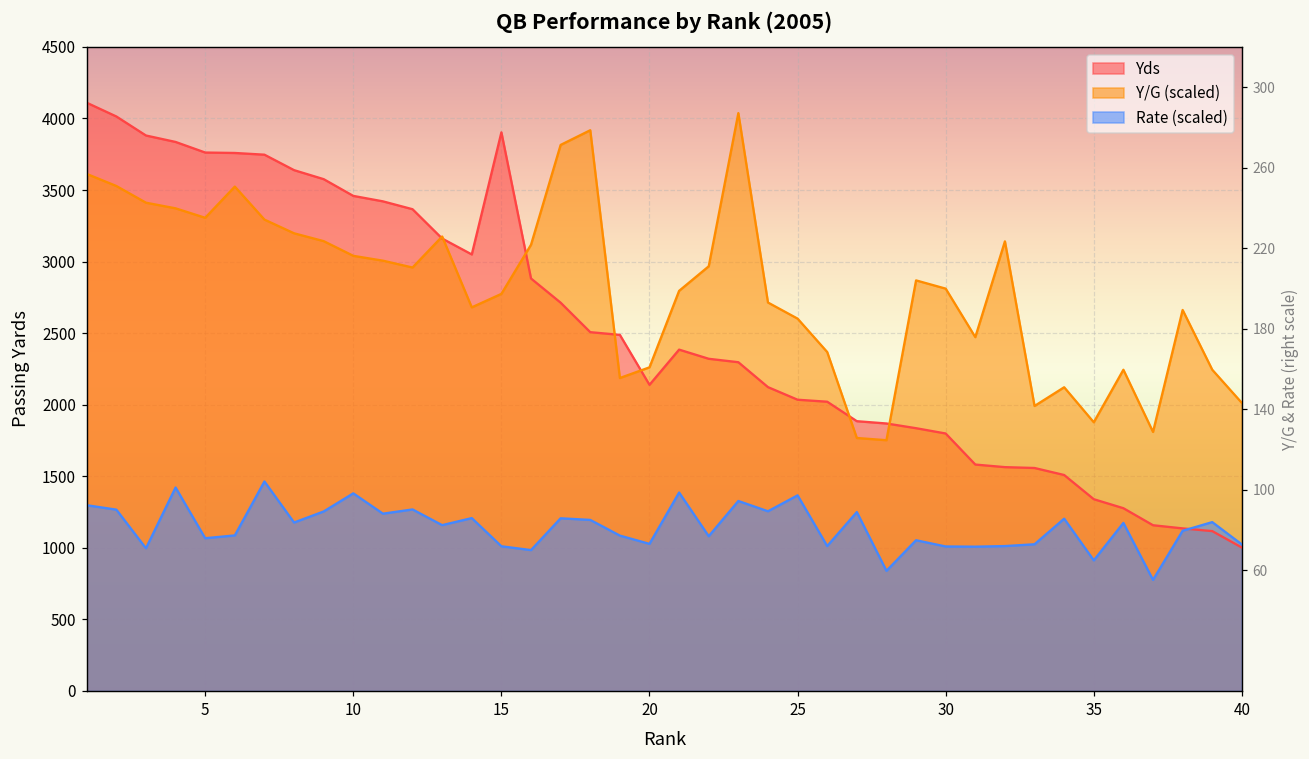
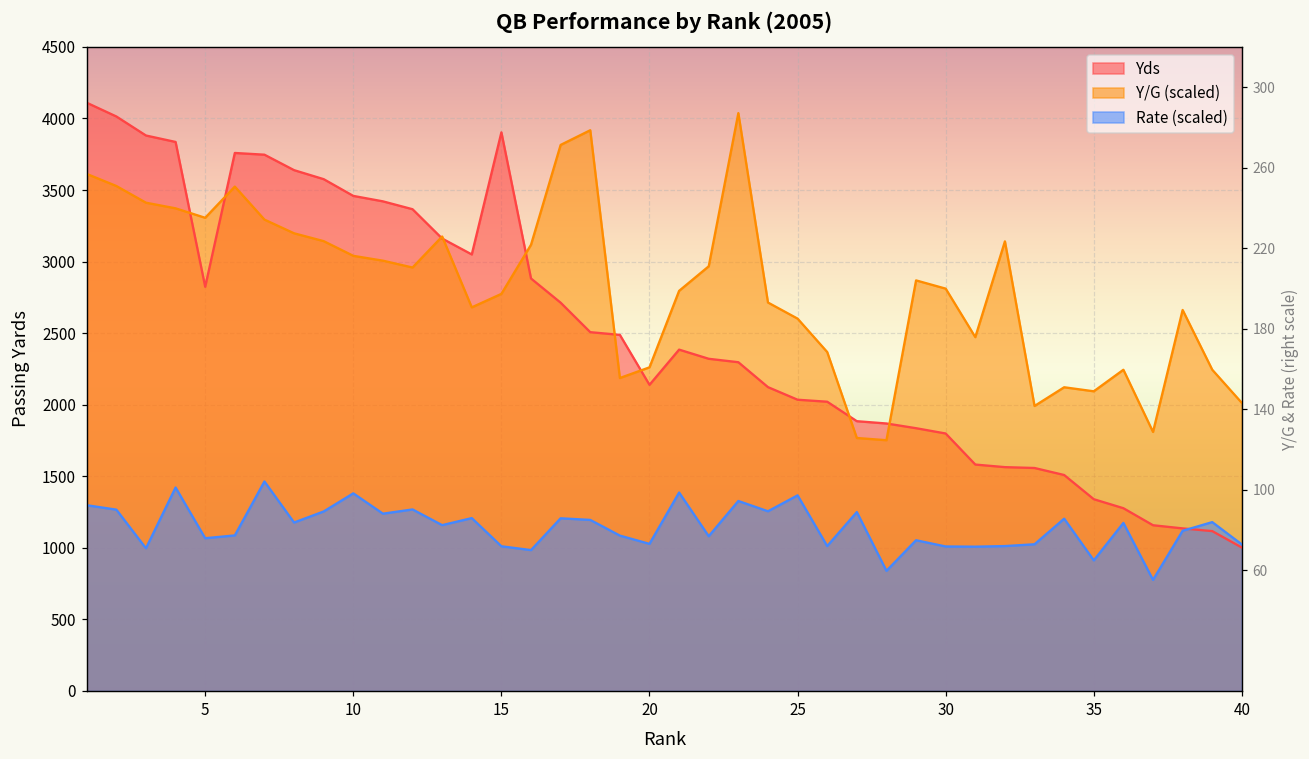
  {
    "Yds": {
-     "5": 3760,
+     "5": 2820,
      "10": 3460,
      "15": 3900,
      "20": 2140,
      "25": 2040,
      "30": 1800,
      "35": 1340,
      "40": 1000
    },
    "Y/G (scaled)": {
      "5": 3310,
      "10": 3040,
      "15": 2770,
      "20": 2260,
      "25": 2600,
      "30": 2810,
-     "35": 1880,
+     "35": 2090,
      "40": 2010
    },
    "Rate (scaled)": {
      "5": 1070,
      "10": 1380,
      "15": 1010,
      "20": 1030,
      "25": 1370,
      "30": 1010,
      "35": 910,
      "40": 1020
    }
  }
